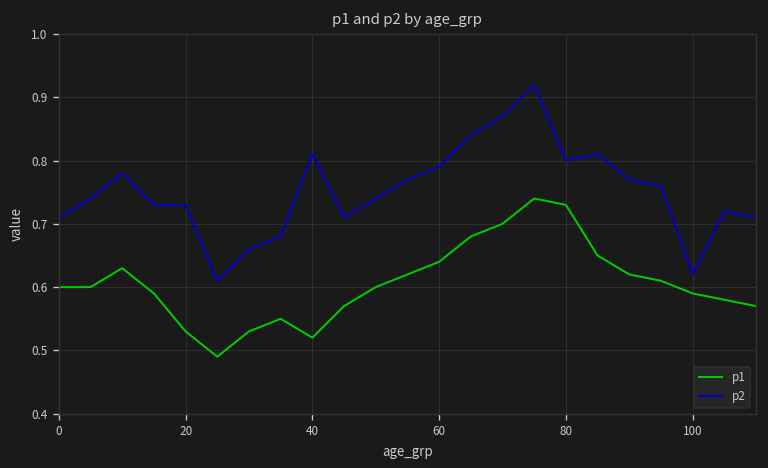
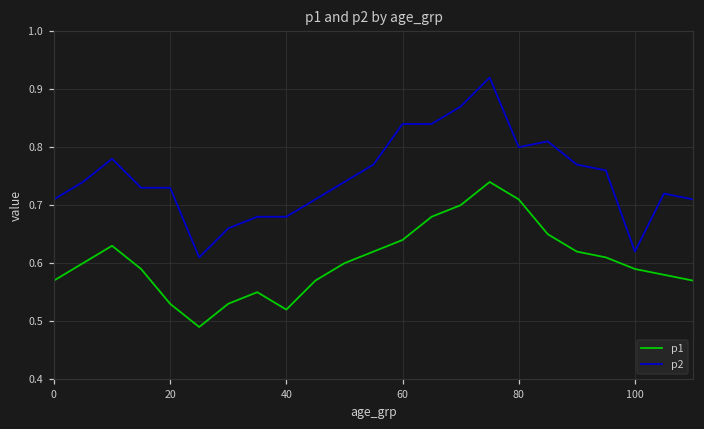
  {
    "p1": {
-     "0": 0.60,
+     "0": 0.57,
      "20": 0.53,
      "40": 0.52,
      "60": 0.64,
-     "80": 0.73,
+     "80": 0.71,
      "100": 0.59
    },
    "p2": {
      "0": 0.71,
      "20": 0.73,
-     "40": 0.81,
-     "60": 0.79,
+     "40": 0.68,
+     "60": 0.84,
      "80": 0.80,
      "100": 0.62
    }
  }
